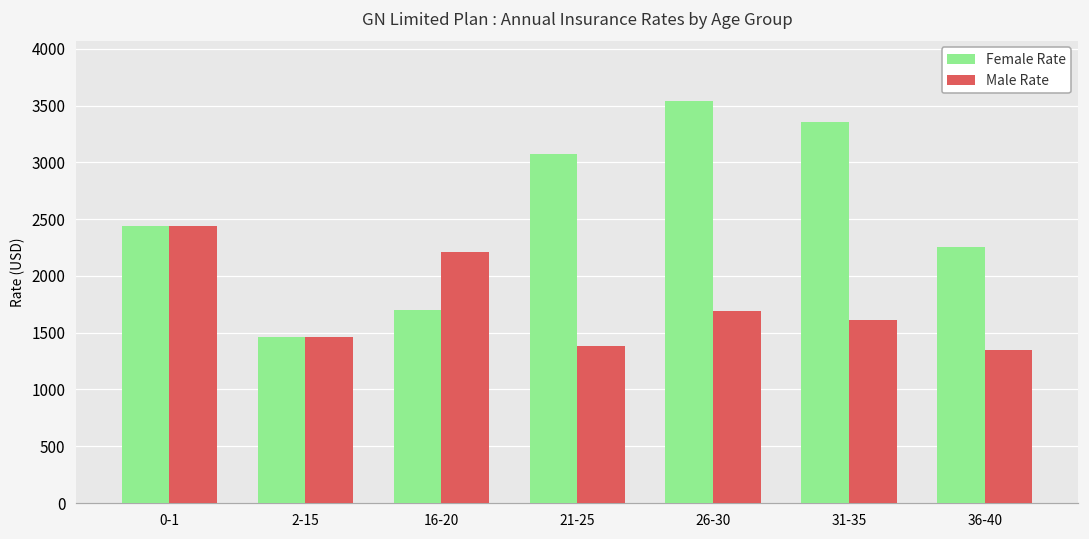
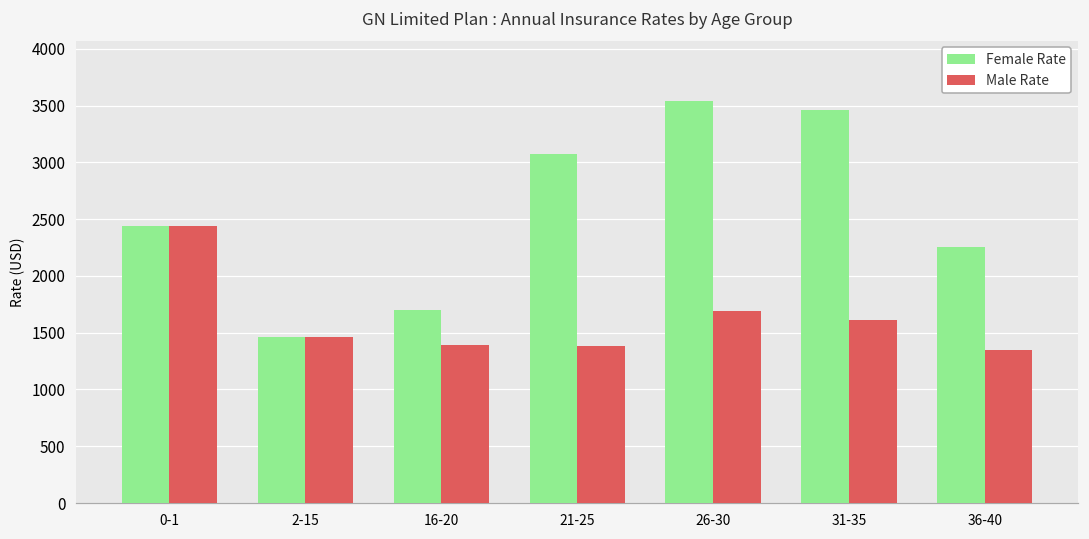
  {
    "Female Rate": {
      "0-1": 2440,
      "2-15": 1460,
      "16-20": 1700,
      "21-25": 3070,
      "26-30": 3540,
-     "31-35": 3350,
+     "31-35": 3460,
      "36-40": 2260
    },
    "Male Rate": {
      "0-1": 2440,
      "2-15": 1460,
-     "16-20": 2210,
+     "16-20": 1390,
      "21-25": 1390,
      "26-30": 1690,
      "31-35": 1610,
      "36-40": 1350
    }
  }
